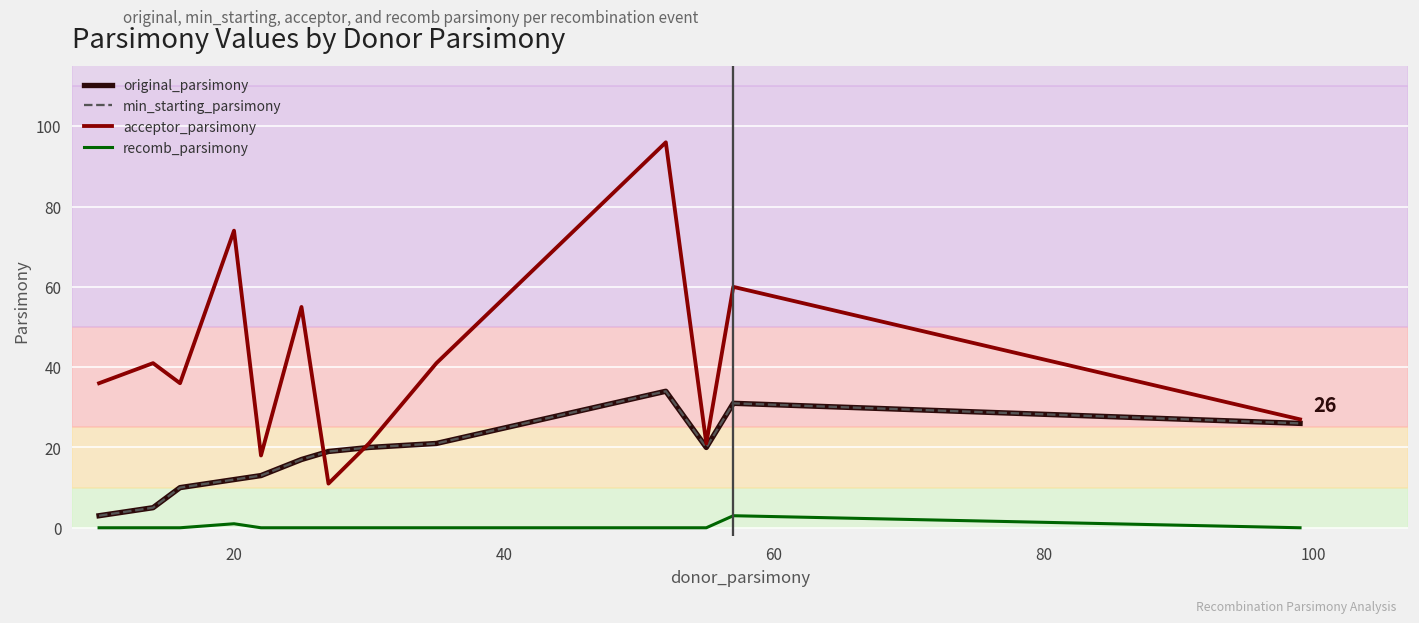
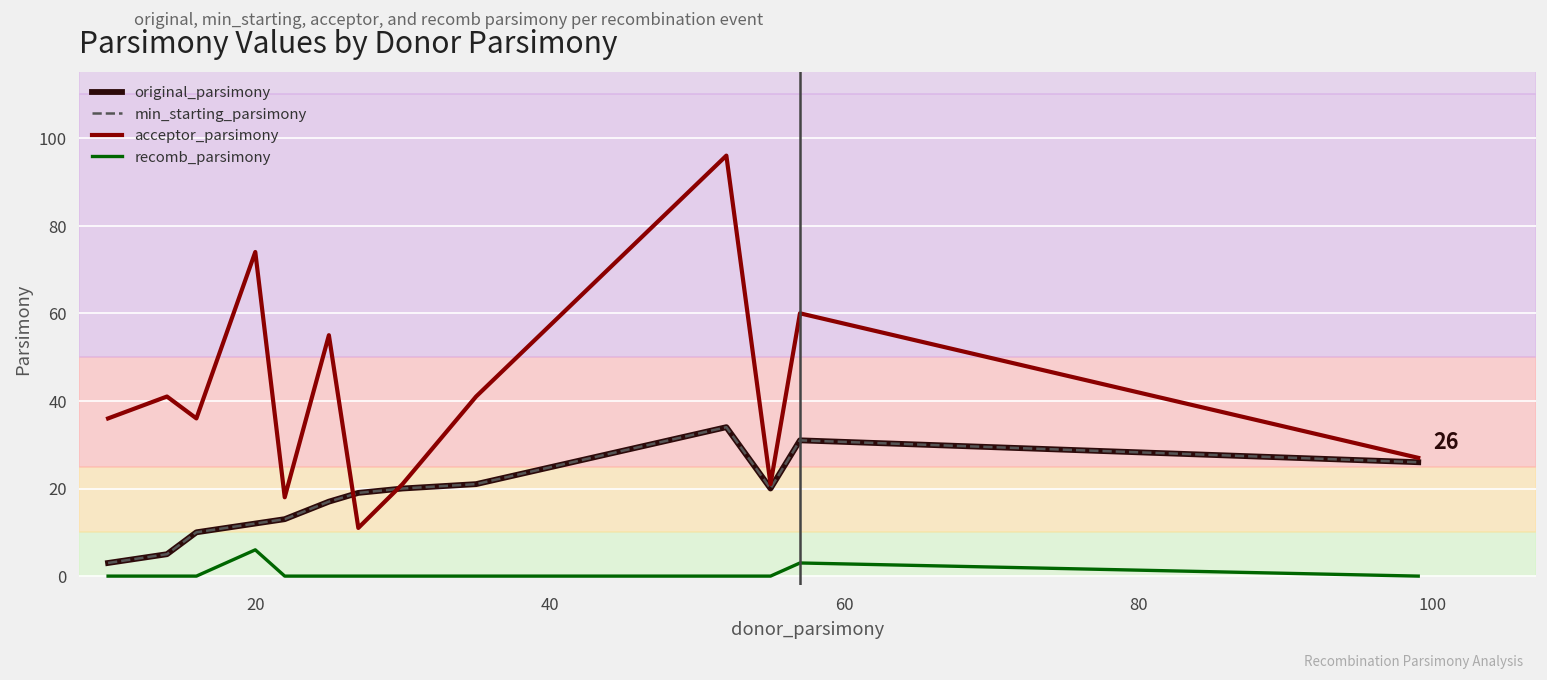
  {
    "min_starting_parsimony": {
      "20": 12
    },
    "acceptor_parsimony": {
      "20": 74
    },
    "recomb_parsimony": {
-     "20": 1
+     "20": 6
    }
  }
